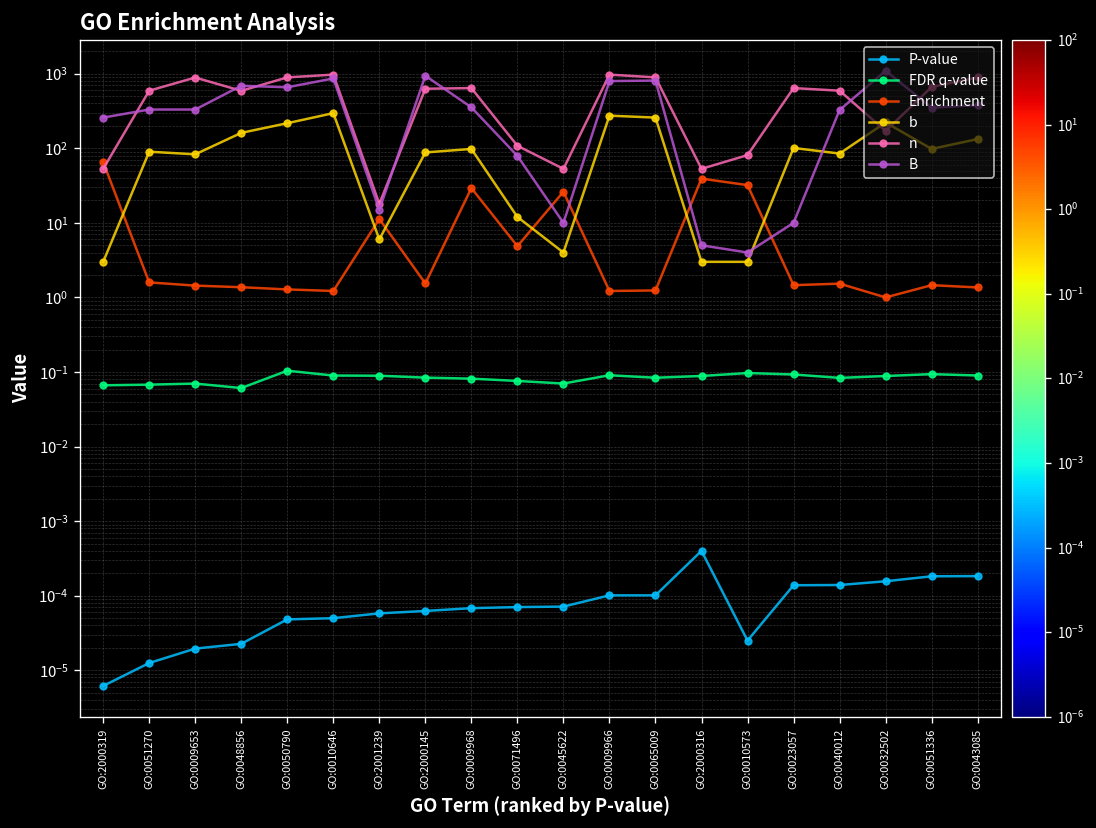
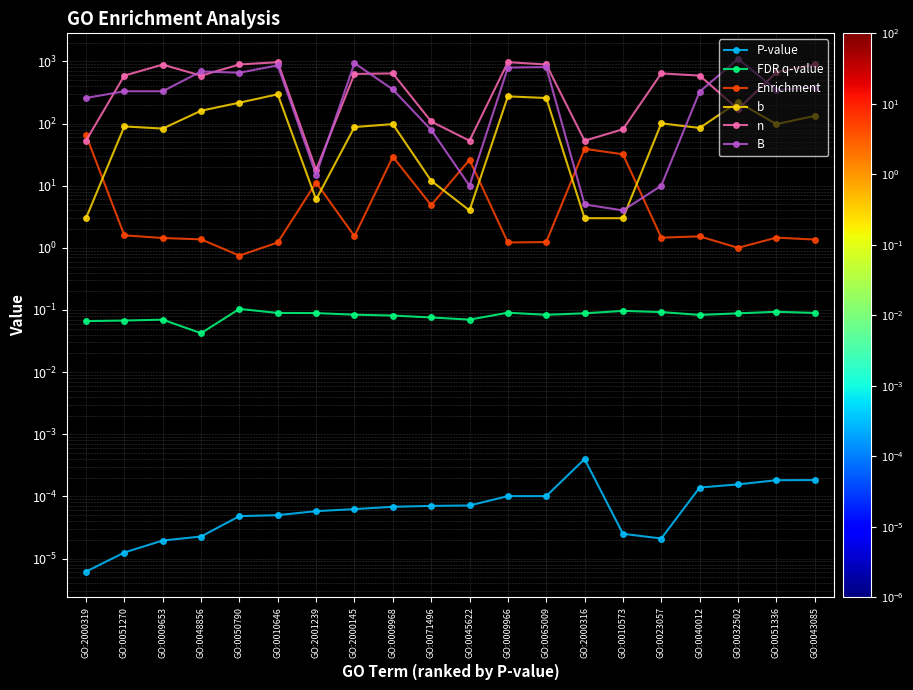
  {
    "P-value": {
      "GO:2000319": 0.000006,
      "GO:0051270": 0.000013,
      "GO:0009653": 0.000020,
      "GO:0048856": 0.000023,
      "GO:0050790": 0.00005,
      "GO:0010646": 0.00005,
      "GO:2001239": 0.00006,
      "GO:2000145": 0.00006,
      "GO:0009968": 0.00007,
      "GO:0071496": 0.00007,
      "GO:0045622": 0.00007,
      "GO:0009966": 0.00010,
      "GO:0065009": 0.00010,
      "GO:2000316": 0.0004,
      "GO:0010573": 0.000025,
-     "GO:0023057": 0.00014,
+     "GO:0023057": 0.000021,
      "GO:0040012": 0.00014,
      "GO:0032502": 0.00016,
      "GO:0051336": 0.00018,
      "GO:0043085": 0.00018
    },
    "FDR q-value": {
      "GO:2000319": 0.07,
      "GO:0051270": 0.07,
      "GO:0009653": 0.07,
-     "GO:0048856": 0.06,
+     "GO:0048856": 0.04,
      "GO:0050790": 0.10,
      "GO:0010646": 0.09,
      "GO:2001239": 0.09,
      "GO:2000145": 0.08,
      "GO:0009968": 0.08,
      "GO:0071496": 0.08,
      "GO:0045622": 0.07,
      "GO:0009966": 0.09,
      "GO:0065009": 0.08,
      "GO:2000316": 0.09,
      "GO:0010573": 0.10,
      "GO:0023057": 0.09,
      "GO:0040012": 0.08,
      "GO:0032502": 0.09,
      "GO:0051336": 0.09,
      "GO:0043085": 0.09
    },
    "Enrichment": {
      "GO:2000319": 70,
      "GO:0051270": 1.6,
      "GO:0009653": 1.4,
      "GO:0048856": 1.4,
-     "GO:0050790": 1.3,
+     "GO:0050790": 0.8,
      "GO:0010646": 1.2,
      "GO:2001239": 11,
      "GO:2000145": 1.5,
      "GO:0009968": 30,
      "GO:0071496": 5,
      "GO:0045622": 26,
      "GO:0009966": 1.2,
      "GO:0065009": 1.2,
      "GO:2000316": 40,
      "GO:0010573": 30,
      "GO:0023057": 1.5,
      "GO:0040012": 1.5,
      "GO:0032502": 1.0,
      "GO:0051336": 1.5,
      "GO:0043085": 1.4
    },
    "b": {
      "GO:2000319": 3,
      "GO:0051270": 90,
      "GO:0009653": 80,
      "GO:0048856": 160,
      "GO:0050790": 220,
      "GO:0010646": 300,
      "GO:2001239": 6,
      "GO:2000145": 90,
      "GO:0009968": 100,
      "GO:0071496": 12,
      "GO:0045622": 4,
      "GO:0009966": 300,
      "GO:0065009": 260,
      "GO:2000316": 3,
      "GO:0010573": 3,
      "GO:0023057": 100,
      "GO:0040012": 90
    },
    "n": {
      "GO:2000319": 50,
      "GO:0051270": 600,
      "GO:0009653": 900,
      "GO:0048856": 600,
      "GO:0050790": 900,
      "GO:0010646": 1000,
      "GO:2001239": 18,
      "GO:2000145": 600,
      "GO:0009968": 600,
      "GO:0071496": 110,
      "GO:0045622": 50,
      "GO:0009966": 1000,
      "GO:0065009": 900,
      "GO:2000316": 50,
      "GO:0010573": 80,
      "GO:0023057": 600,
      "GO:0040012": 600
    },
    "B": {
      "GO:2000319": 260,
      "GO:0051270": 300,
      "GO:0009653": 300,
      "GO:0048856": 700,
      "GO:0050790": 700,
      "GO:0010646": 900,
      "GO:2001239": 15,
      "GO:2000145": 900,
      "GO:0009968": 400,
      "GO:0071496": 80,
      "GO:0045622": 10,
      "GO:0009966": 800,
      "GO:0065009": 800,
      "GO:2000316": 5,
      "GO:0010573": 4,
      "GO:0023057": 10,
      "GO:0040012": 300
    }
  }
